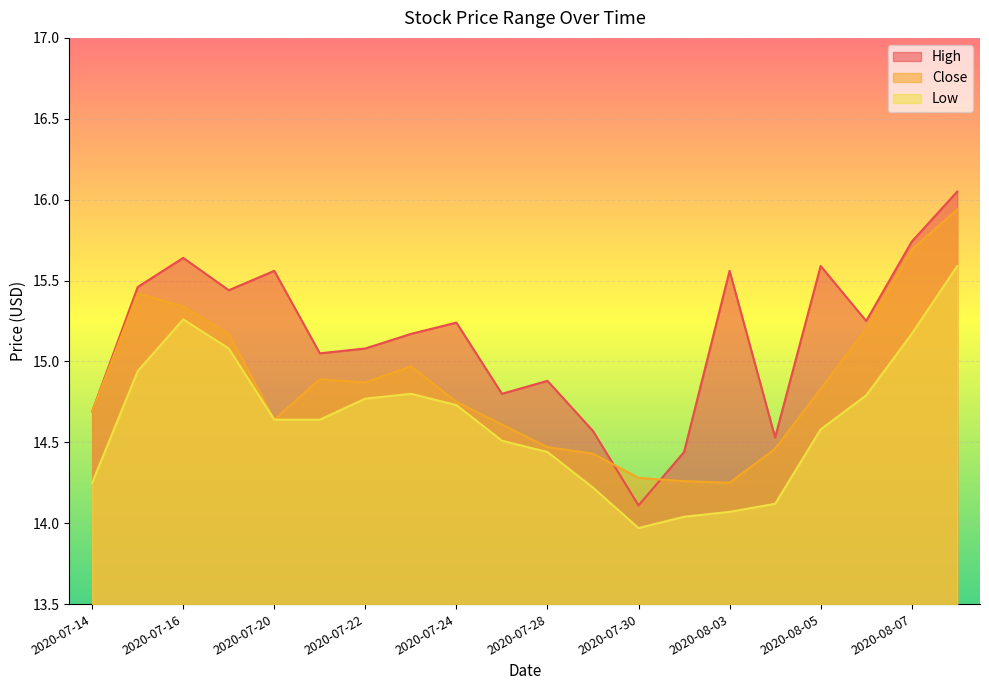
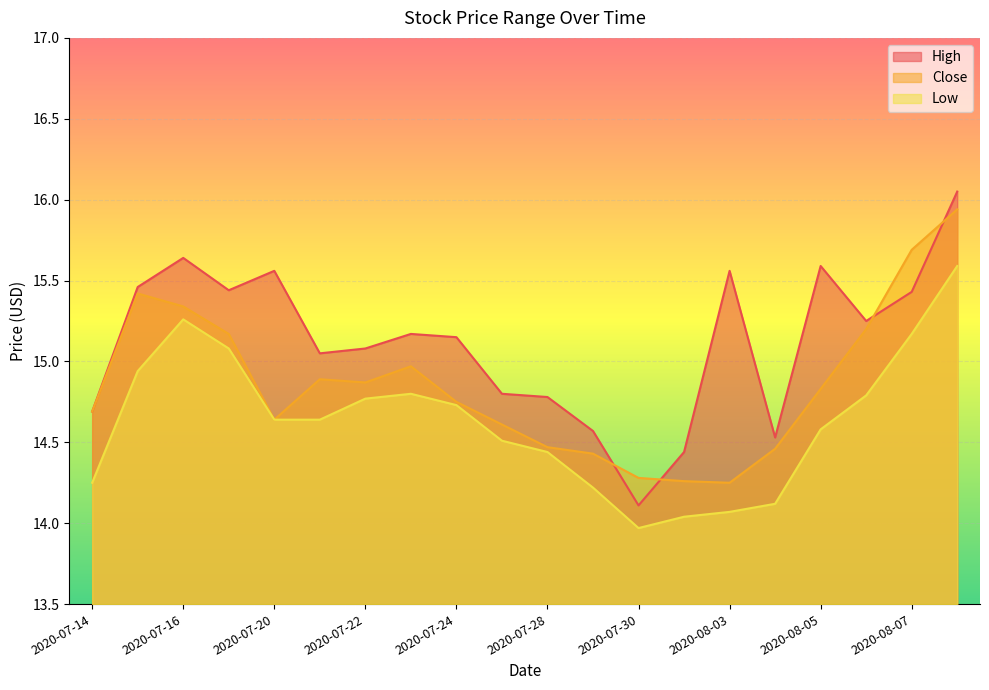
  {
    "High": {
      "2020-07-16": 15.64,
      "2020-07-20": 15.56,
      "2020-07-22": 15.08,
-     "2020-07-24": 15.24,
-     "2020-07-28": 14.88,
+     "2020-07-24": 15.15,
+     "2020-07-28": 14.78,
      "2020-07-30": 14.11,
      "2020-08-03": 15.56,
      "2020-08-05": 15.59,
-     "2020-08-07": 15.74
+     "2020-08-07": 15.43
    }
  }
